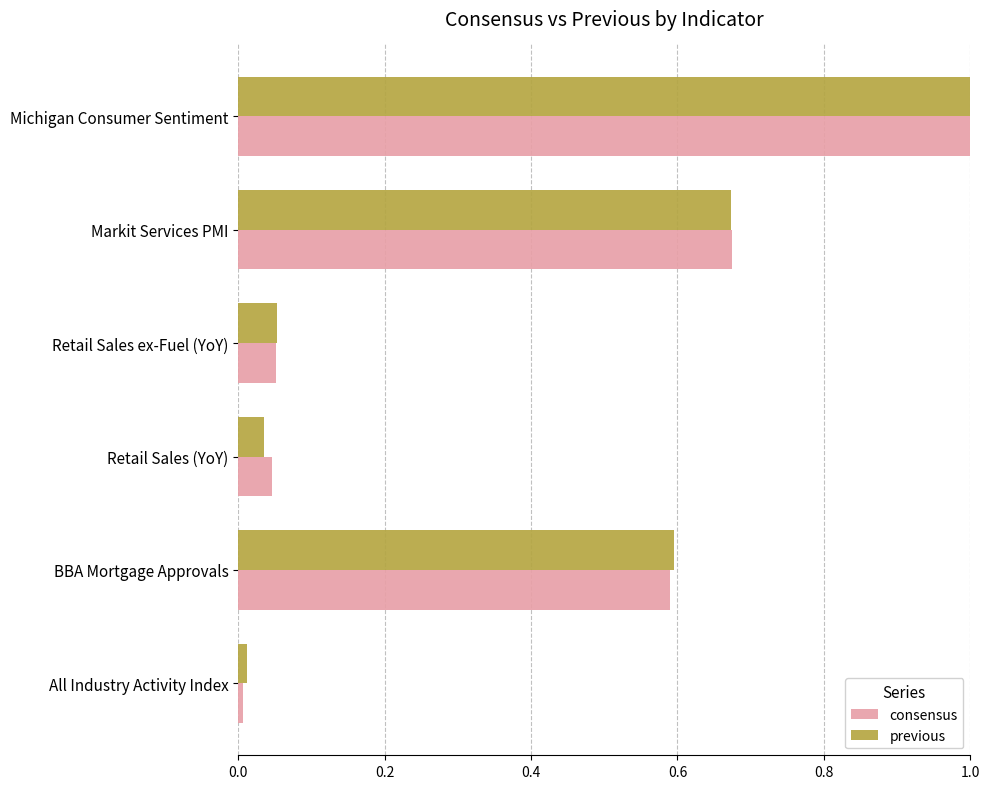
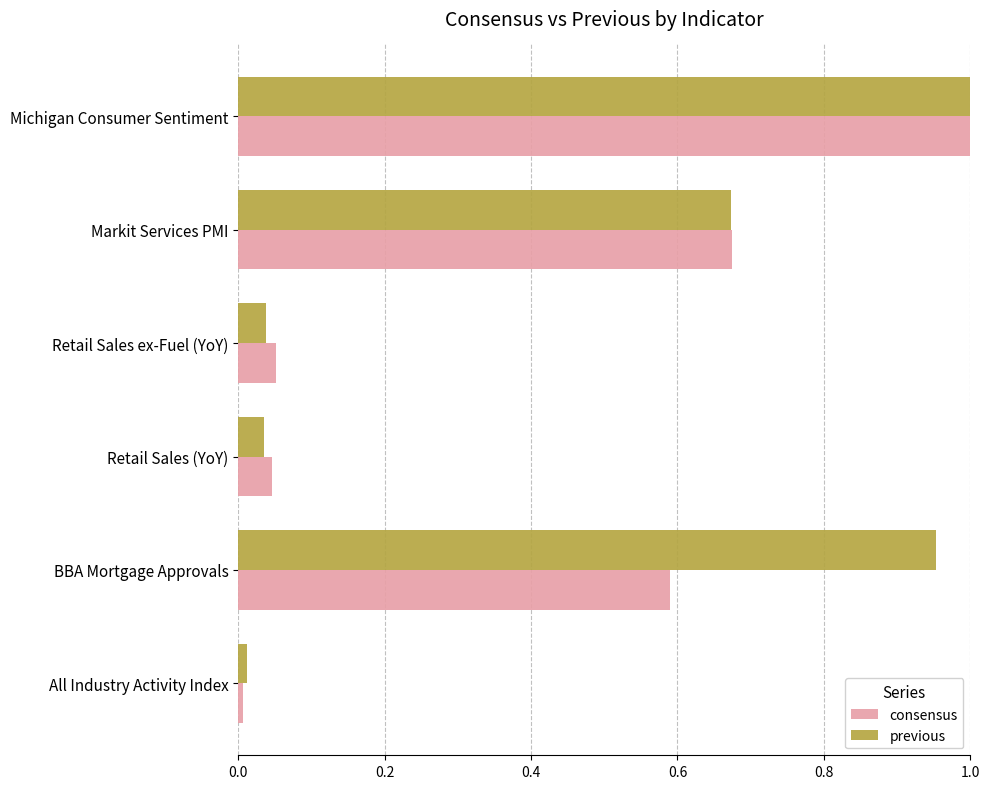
  {
    "consensus": {
      "Michigan Consumer Sentiment": 1.00,
      "Markit Services PMI": 0.67,
      "Retail Sales ex-Fuel (YoY)": 0.05,
      "Retail Sales (YoY)": 0.05,
      "BBA Mortgage Approvals": 0.59,
      "All Industry Activity Index": 0.01
    },
    "previous": {
      "Michigan Consumer Sentiment": 1.00,
      "Markit Services PMI": 0.67,
-     "Retail Sales ex-Fuel (YoY)": 0.05,
+     "Retail Sales ex-Fuel (YoY)": 0.04,
      "Retail Sales (YoY)": 0.03,
-     "BBA Mortgage Approvals": 0.60,
+     "BBA Mortgage Approvals": 0.95,
      "All Industry Activity Index": 0.01
    }
  }
